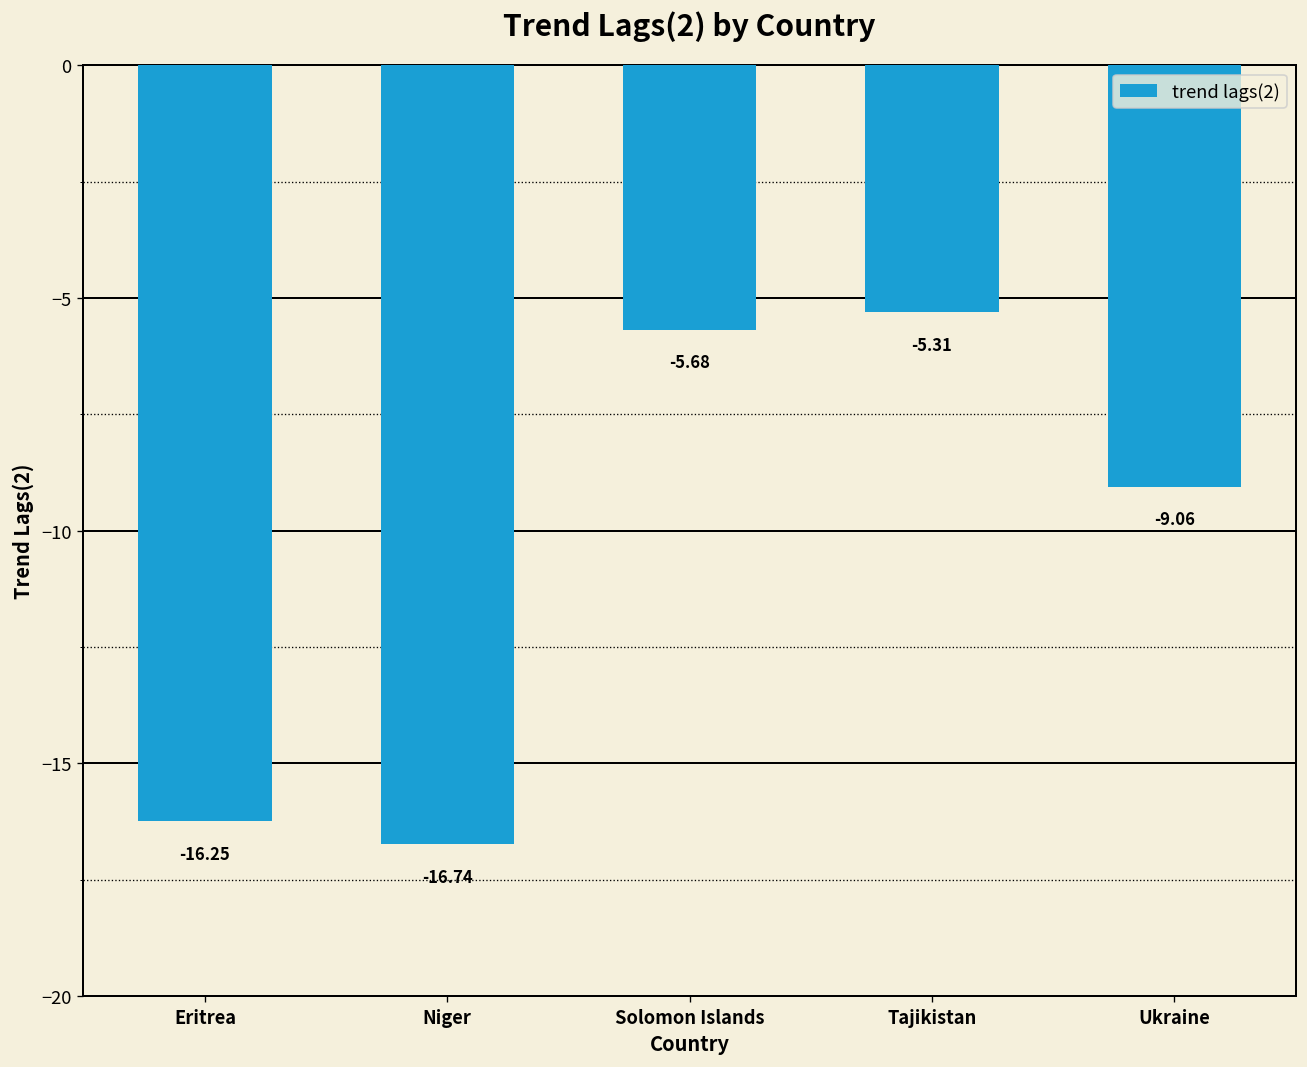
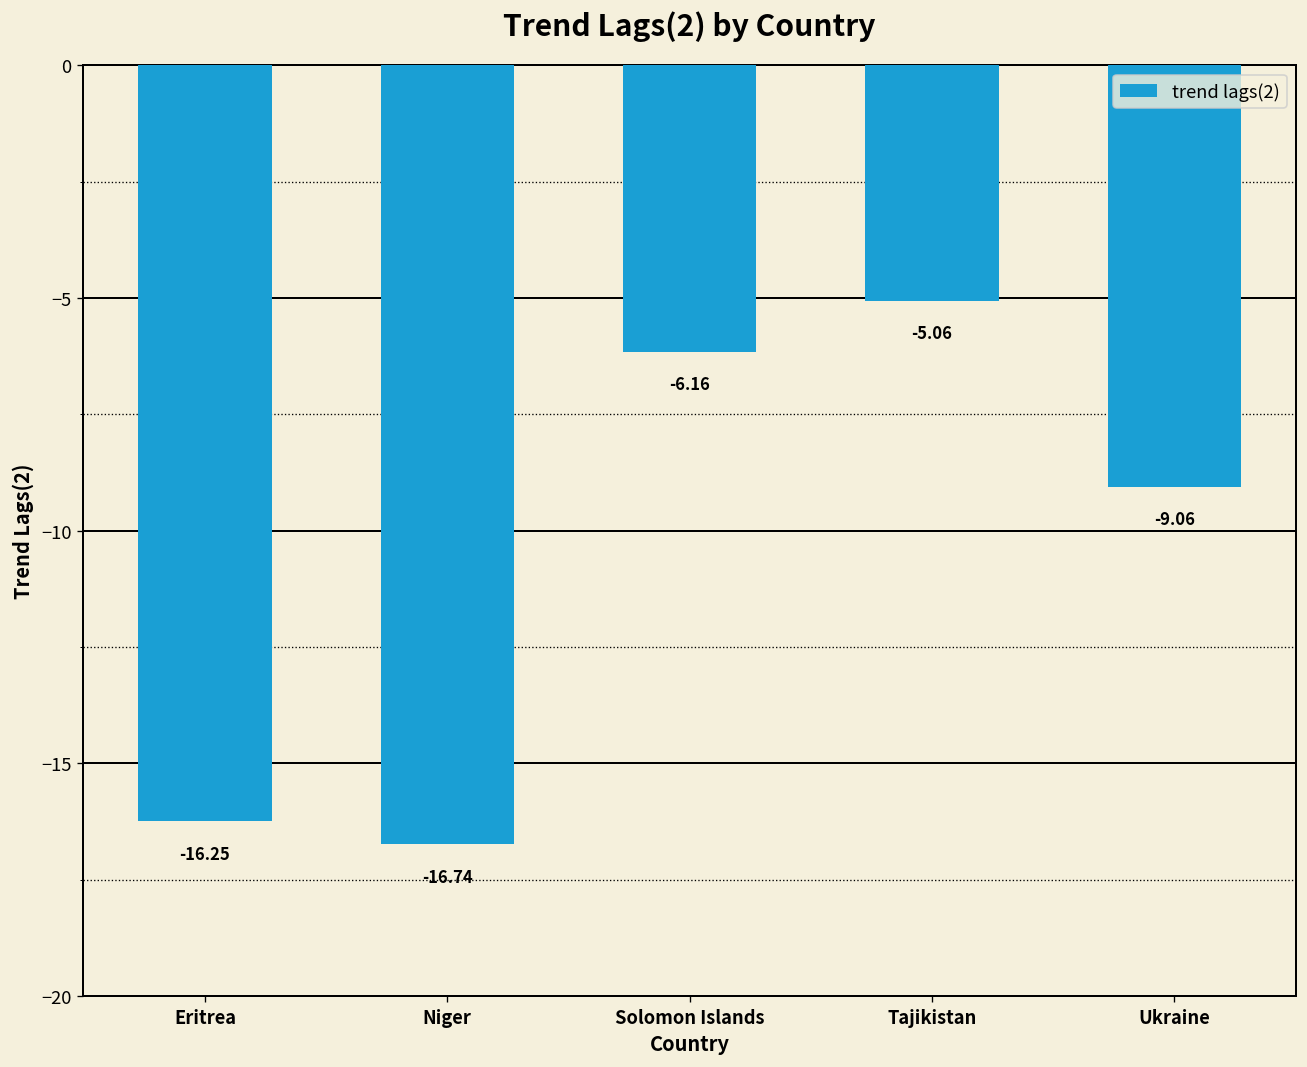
  {
    "Eritrea": -16.25,
    "Niger": -16.74,
-   "Solomon Islands": -5.68,
-   "Tajikistan": -5.31,
+   "Solomon Islands": -6.16,
+   "Tajikistan": -5.06,
    "Ukraine": -9.06
  }
